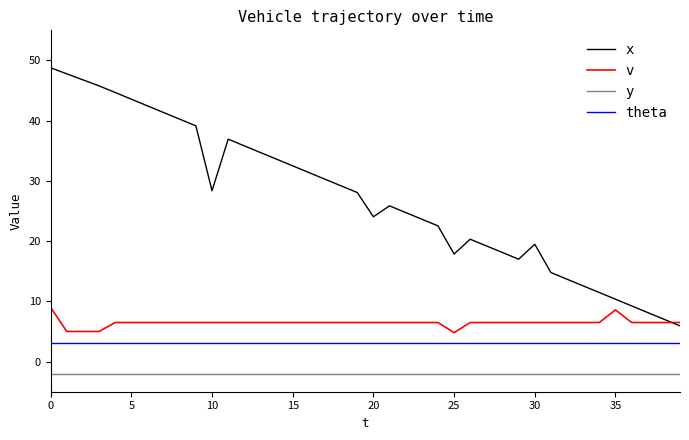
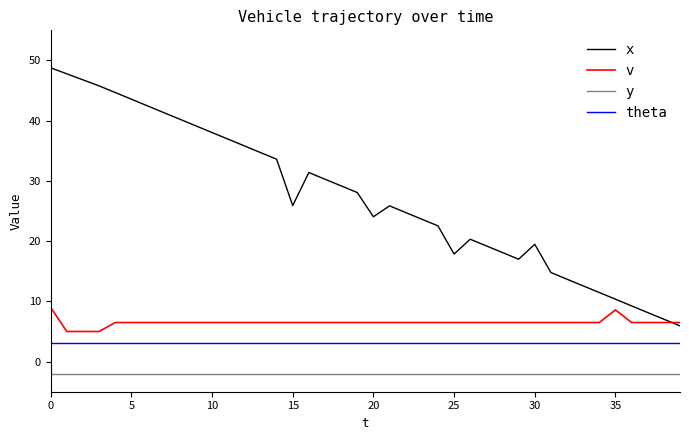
  {
    "x": {
      "0": 49,
      "5": 44,
-     "10": 28,
-     "15": 33,
+     "10": 38,
+     "15": 26,
      "20": 24,
      "25": 18,
      "30": 19,
      "35": 10
    },
    "v": {
      "0": 9,
      "5": 6,
      "10": 6,
      "15": 6,
      "20": 6,
-     "25": 5,
+     "25": 6,
      "30": 6,
      "35": 9
    },
    "y": {
      "0": -2,
      "5": -2,
      "10": -2,
      "15": -2,
      "20": -2,
      "25": -2,
      "30": -2,
      "35": -2
    },
    "theta": {
      "0": 3,
      "5": 3,
      "10": 3,
      "15": 3,
      "20": 3,
      "25": 3,
      "30": 3,
      "35": 3
    }
  }
